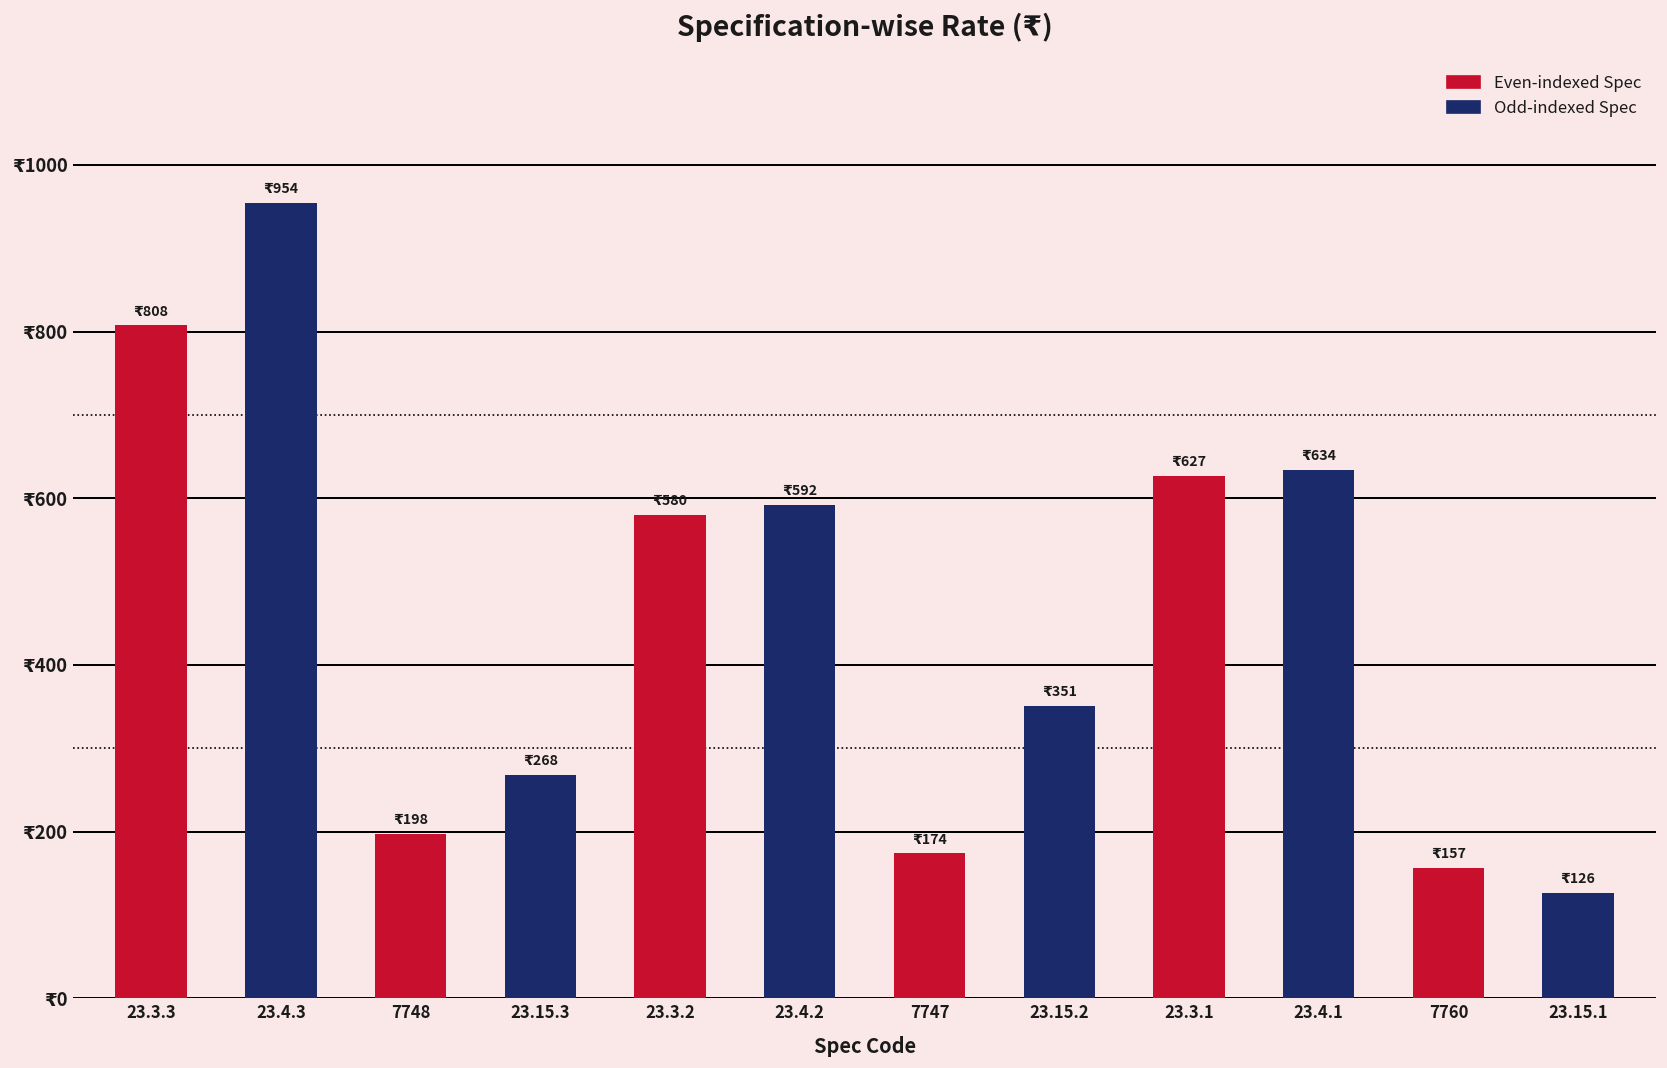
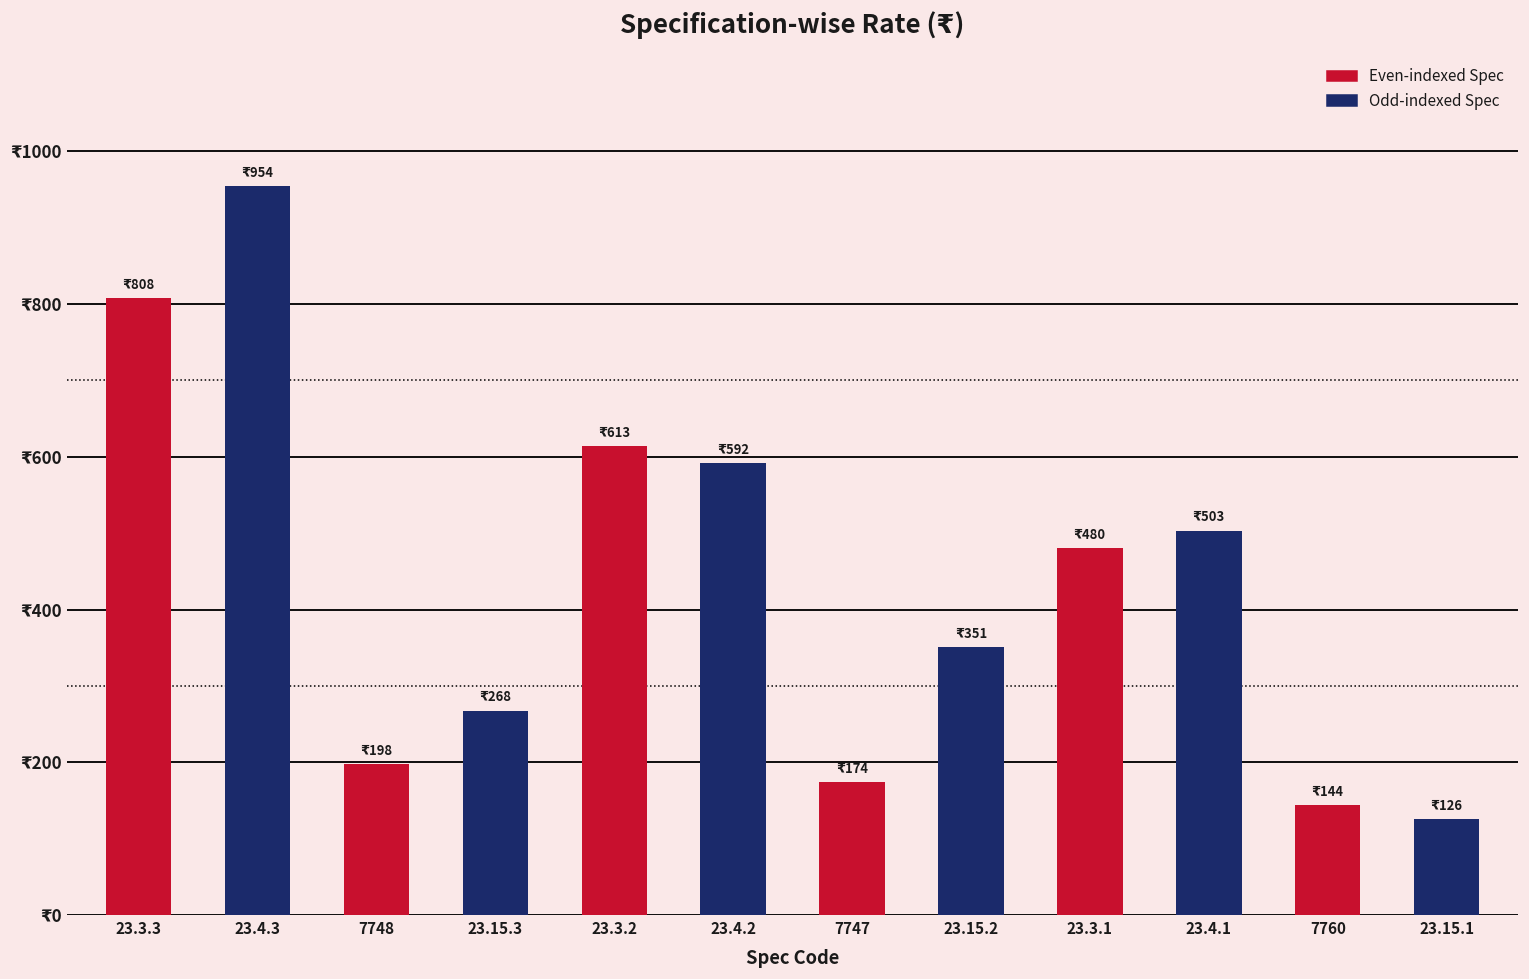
  {
    "23.3.3": 808,
    "23.4.3": 954,
    "7748": 198,
    "23.15.3": 268,
-   "23.3.2": 580,
+   "23.3.2": 613,
    "23.4.2": 592,
    "7747": 174,
    "23.15.2": 351,
-   "23.3.1": 627,
-   "23.4.1": 634,
-   "7760": 157,
+   "23.3.1": 480,
+   "23.4.1": 503,
+   "7760": 144,
    "23.15.1": 126
  }
